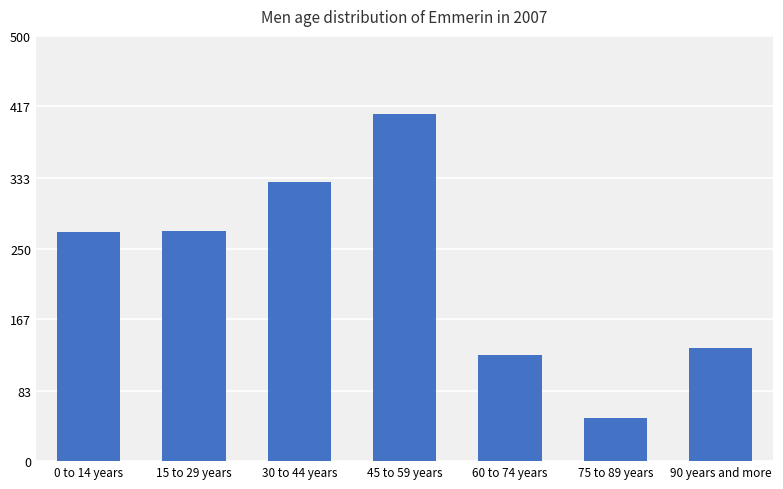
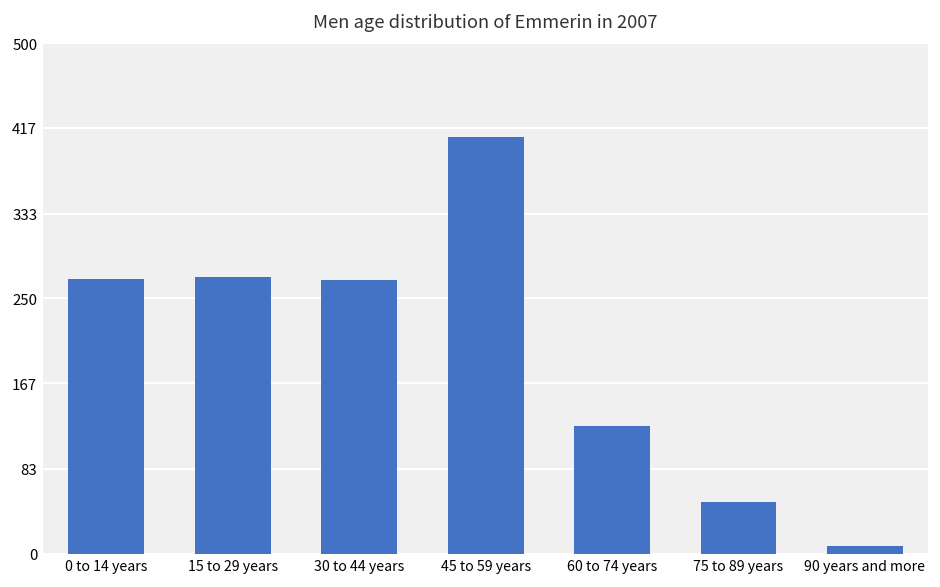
  {
    "0 to 14 years": 270,
    "15 to 29 years": 270,
-   "30 to 44 years": 330,
+   "30 to 44 years": 270,
    "45 to 59 years": 410,
    "60 to 74 years": 130,
    "75 to 89 years": 50,
-   "90 years and more": 130
+   "90 years and more": 10
  }
